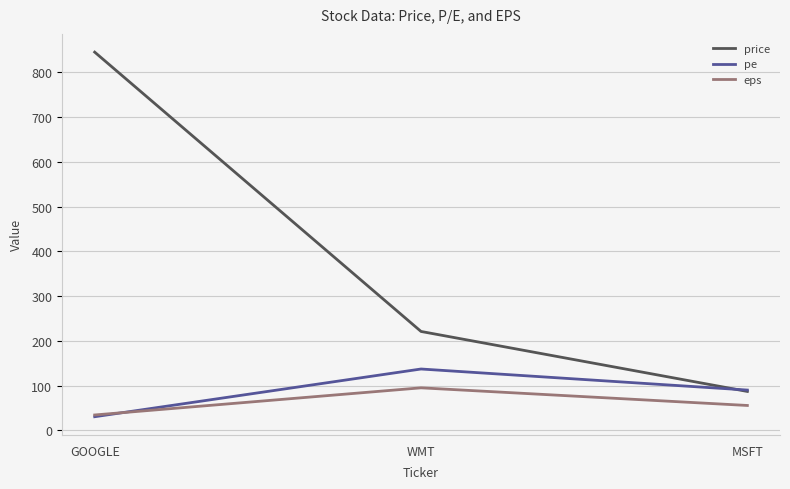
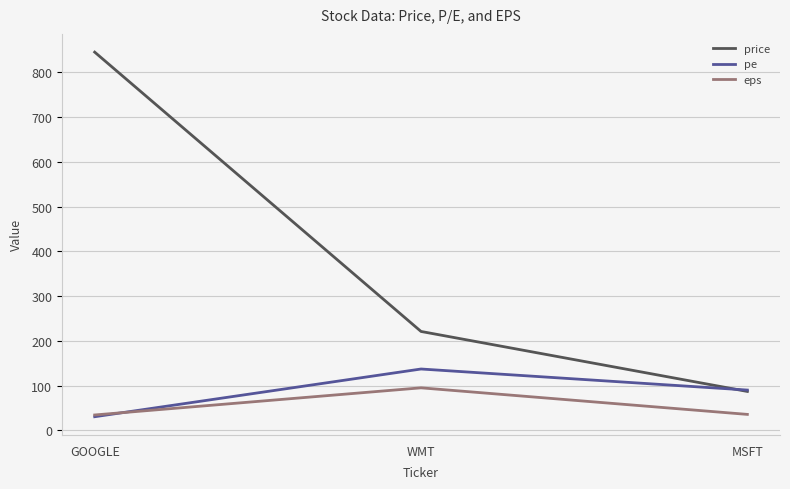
  {
    "price": {
      "GOOGLE": 850,
      "WMT": 220
    },
    "pe": {
      "WMT": 140
    },
    "eps": {
      "WMT": 100,
-     "MSFT": 60
+     "MSFT": 40
    }
  }
